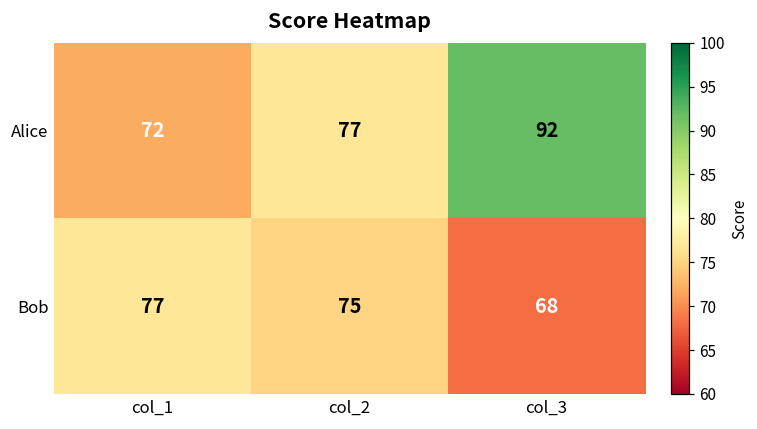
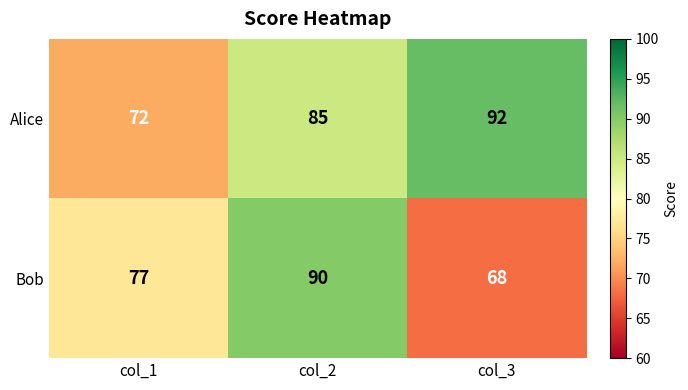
  {
    "Alice": {
      "col_1": 72,
-     "col_2": 77,
+     "col_2": 85,
      "col_3": 92
    },
    "Bob": {
      "col_1": 77,
-     "col_2": 75,
+     "col_2": 90,
      "col_3": 68
    }
  }
